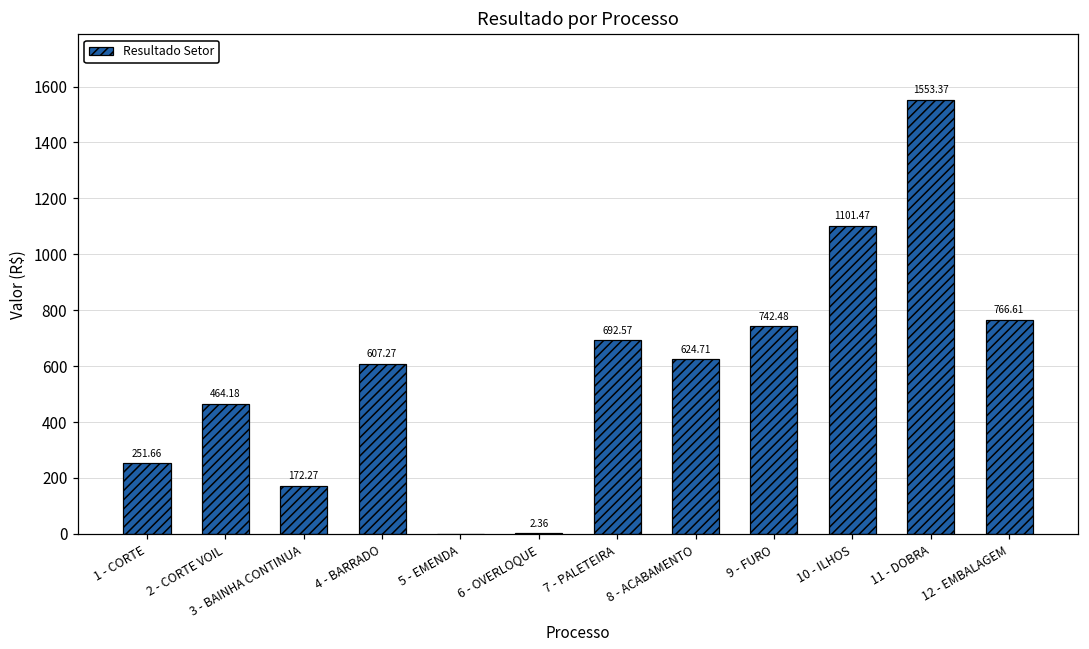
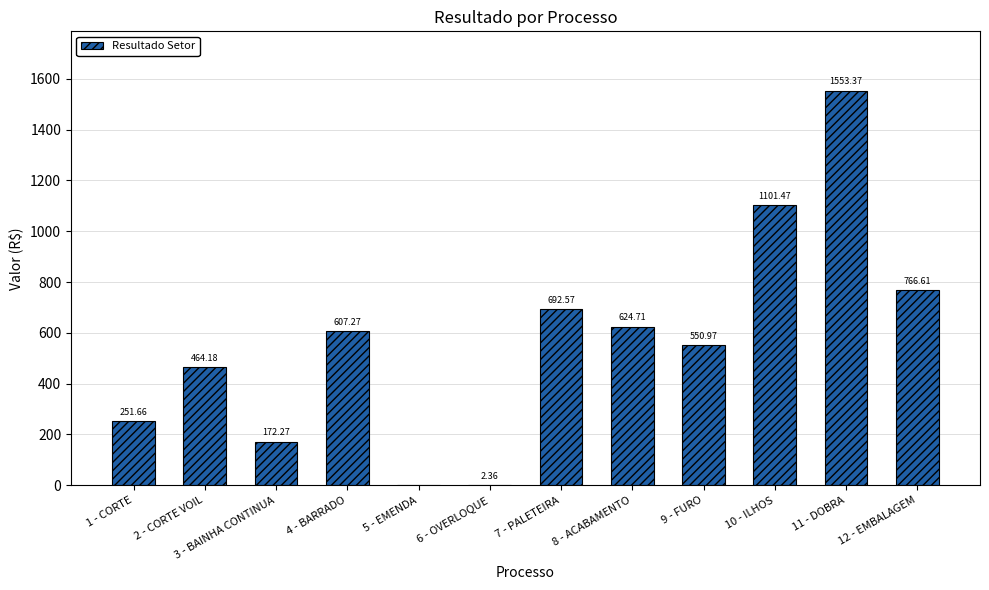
  {
    "1 - CORTE": 251.66,
    "2 - CORTE VOIL": 464.18,
    "3 - BAINHA CONTINUA": 172.27,
    "4 - BARRADO": 607.27,
    "6 - OVERLOQUE": 2.36,
    "7 - PALETEIRA": 692.57,
    "8 - ACABAMENTO": 624.71,
-   "9 - FURO": 742.48,
+   "9 - FURO": 550.97,
    "10 - ILHOS": 1101.47,
    "11 - DOBRA": 1553.37,
    "12 - EMBALAGEM": 766.61
  }
